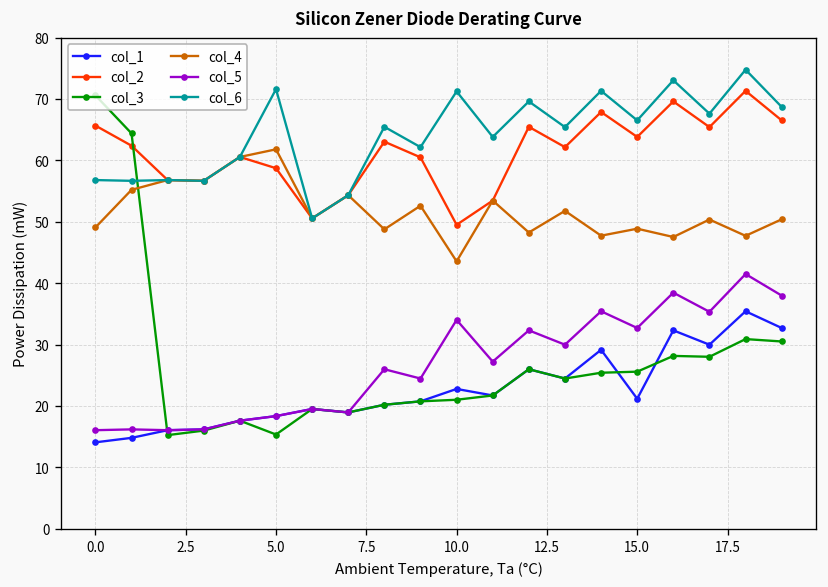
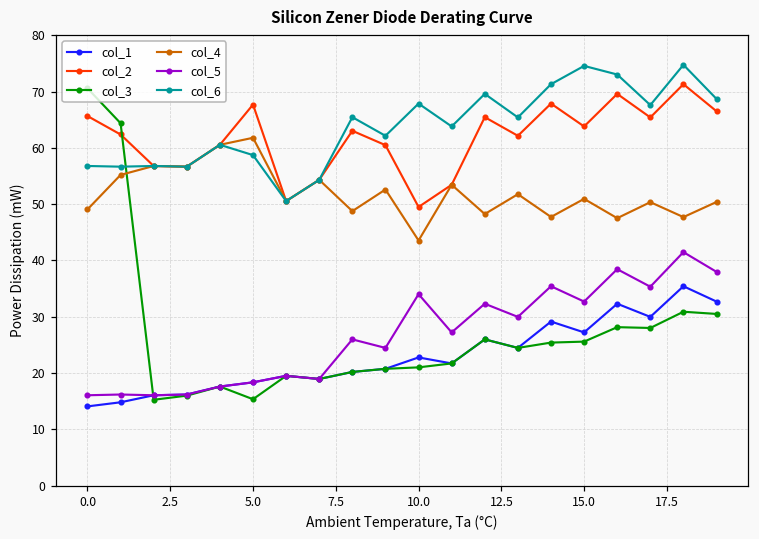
  {
    "col_1": {
      "0.0": 14,
      "10.0": 23,
-     "15.0": 21
+     "15.0": 27
    },
    "col_2": {
      "0.0": 66,
-     "5.0": 59,
+     "5.0": 68,
      "10.0": 49,
      "15.0": 64
    },
    "col_3": {
      "5.0": 15,
      "10.0": 21,
      "15.0": 26
    },
    "col_4": {
      "0.0": 49,
      "5.0": 62,
      "10.0": 44,
-     "15.0": 49
+     "15.0": 51
    },
    "col_5": {
      "0.0": 16,
      "10.0": 34,
      "15.0": 33
    },
    "col_6": {
      "0.0": 57,
-     "5.0": 72,
-     "10.0": 71,
-     "15.0": 67
+     "5.0": 59,
+     "10.0": 68,
+     "15.0": 75
    }
  }
